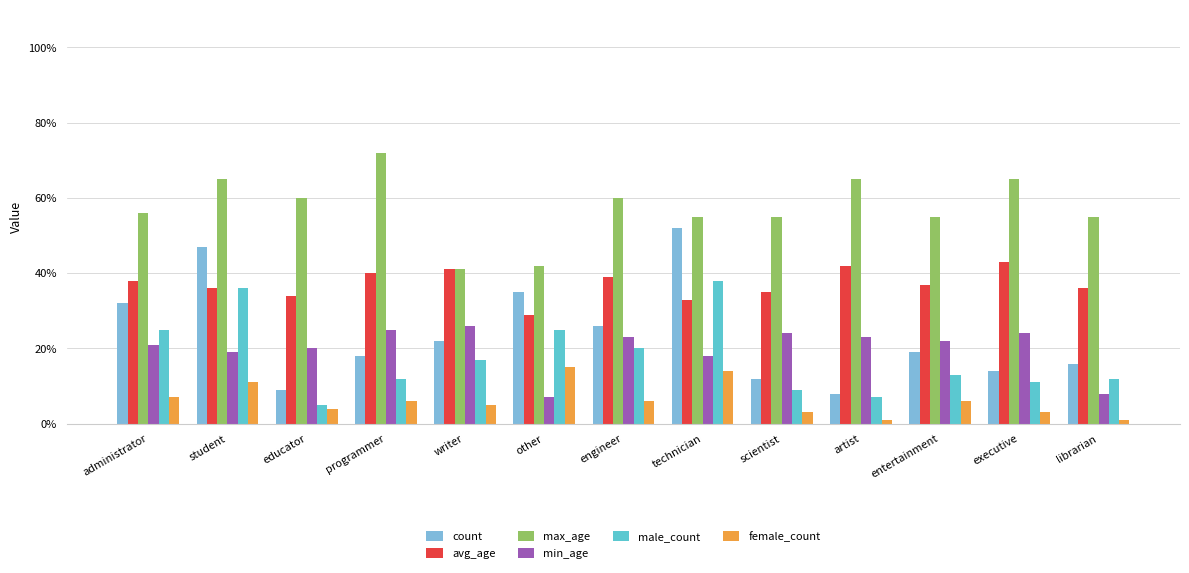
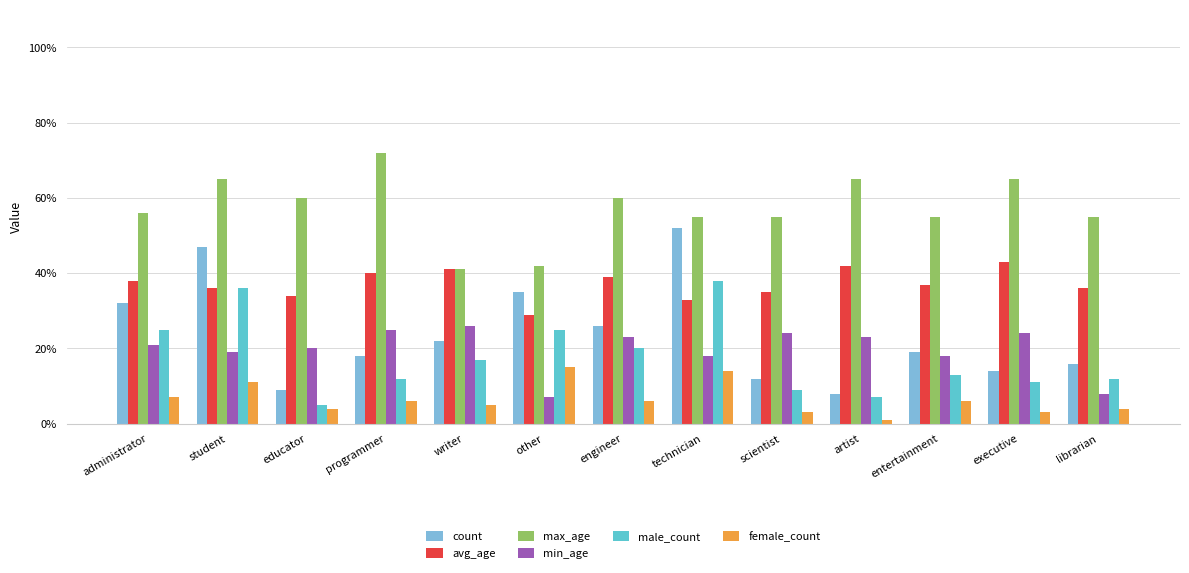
  {
    "avg_age": {
      "administrator": "38%",
      "student": "36%",
      "educator": "34%",
      "programmer": "40%",
      "writer": "41%",
      "other": "29%",
      "engineer": "39%",
      "technician": "33%",
      "scientist": "35%",
      "artist": "42%",
      "entertainment": "37%",
      "executive": "43%",
      "librarian": "36%"
    },
    "max_age": {
      "administrator": "56%",
      "student": "65%",
      "educator": "60%",
      "programmer": "72%",
      "writer": "41%",
      "other": "42%",
      "engineer": "60%",
      "technician": "55%",
      "scientist": "55%",
      "artist": "65%",
      "entertainment": "55%",
      "executive": "65%",
      "librarian": "55%"
    },
    "min_age": {
      "administrator": "21%",
      "student": "19%",
      "educator": "20%",
      "programmer": "25%",
      "writer": "26%",
      "other": "7%",
      "engineer": "23%",
      "technician": "18%",
      "scientist": "24%",
      "artist": "23%",
-     "entertainment": "22%",
+     "entertainment": "18%",
      "executive": "24%",
      "librarian": "8%"
    },
    "female_count": {
      "administrator": "7%",
      "student": "11%",
      "educator": "4%",
      "programmer": "6%",
      "writer": "5%",
      "other": "15%",
      "engineer": "6%",
      "technician": "14%",
      "scientist": "3%",
      "artist": "1%",
      "entertainment": "6%",
      "executive": "3%",
-     "librarian": "1%"
+     "librarian": "4%"
    }
  }
